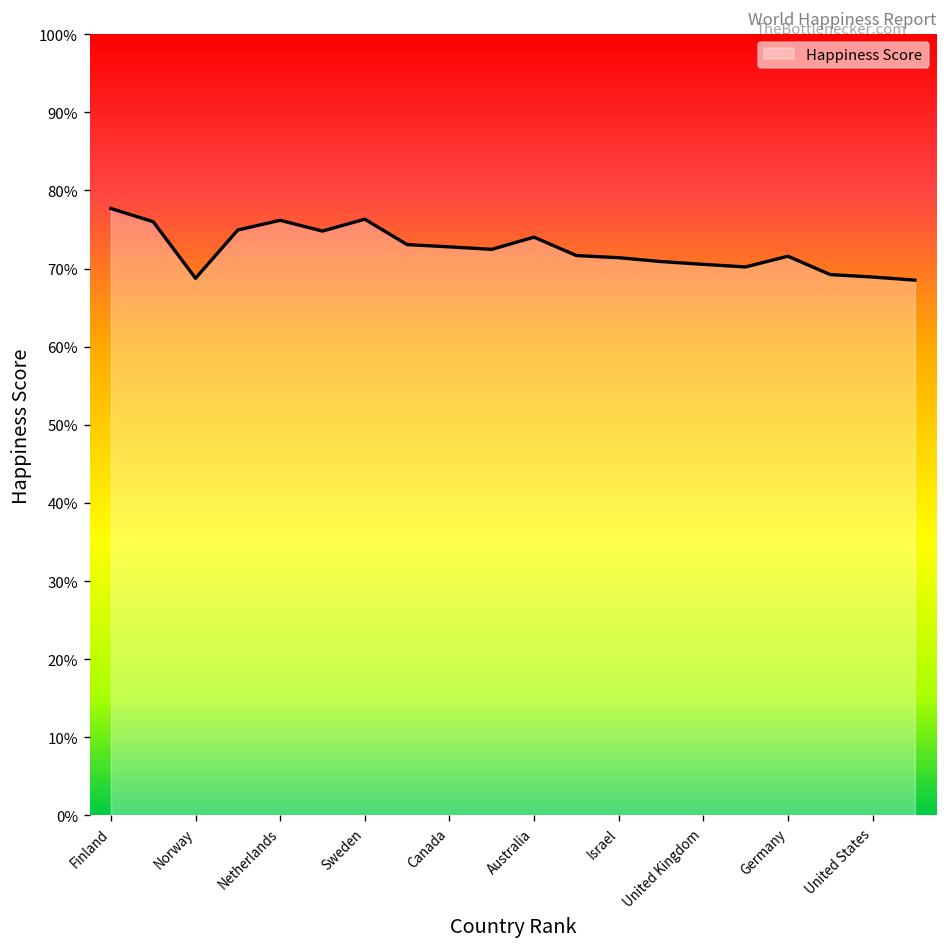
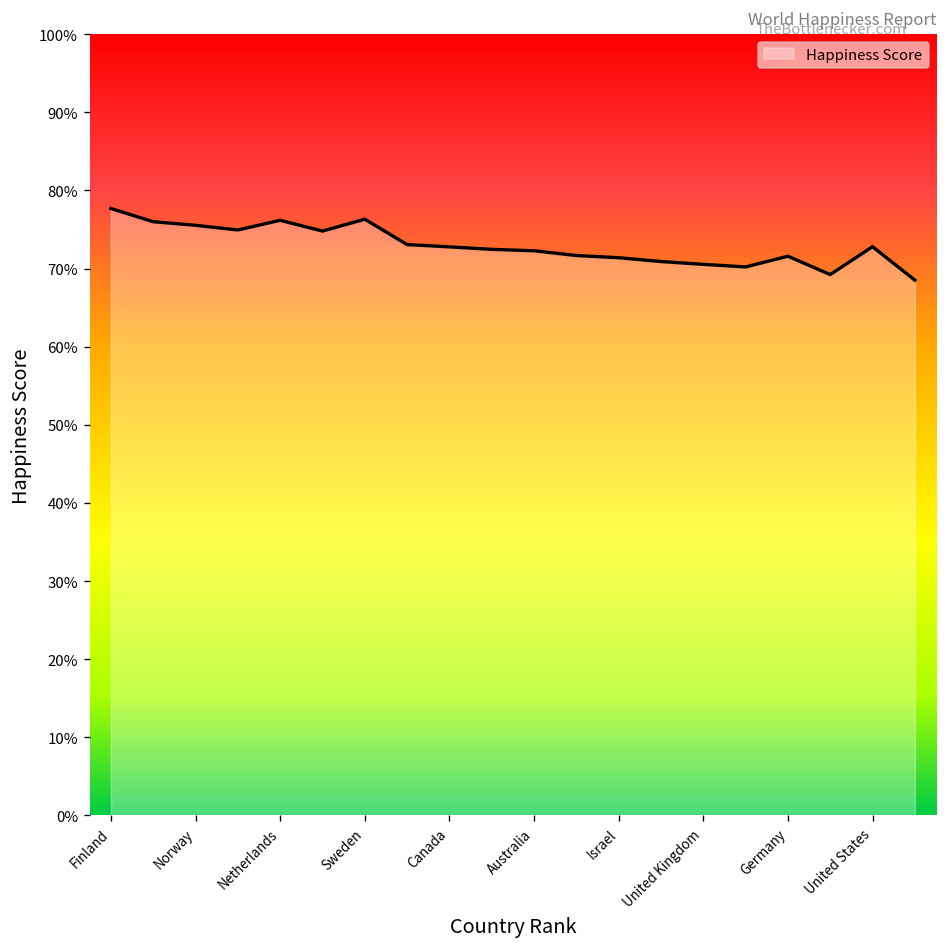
  {
    "Finland": "78%",
-   "Norway": "69%",
+   "Norway": "76%",
    "Netherlands": "76%",
    "Sweden": "76%",
    "Canada": "73%",
-   "Australia": "74%",
+   "Australia": "72%",
    "Israel": "71%",
    "United Kingdom": "71%",
    "Germany": "72%",
-   "United States": "69%"
+   "United States": "73%"
  }
